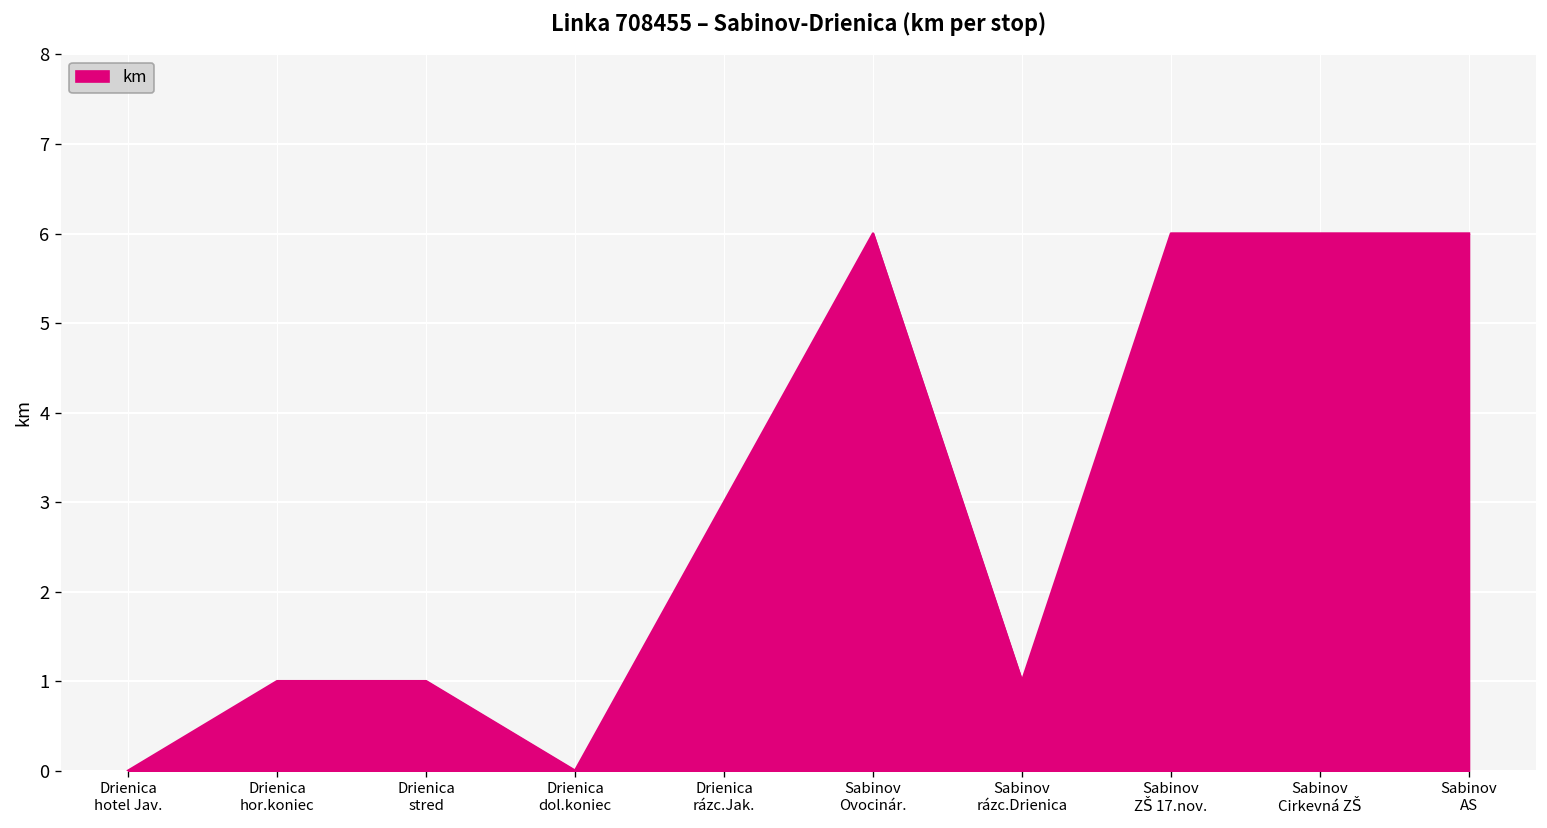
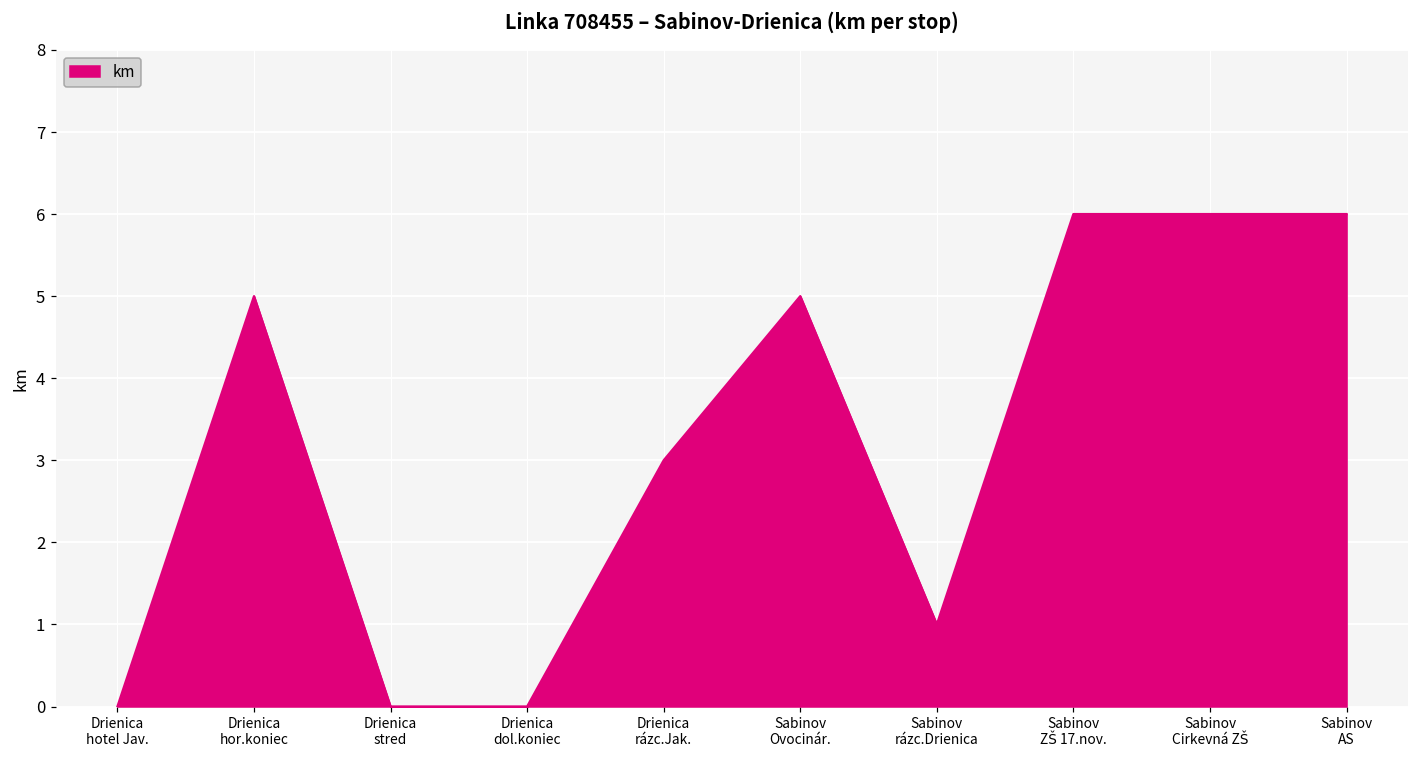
  {
    "Drienica hotel Jav.": 0,
-   "Drienica hor.koniec": 1,
-   "Drienica stred": 1,
+   "Drienica hor.koniec": 5,
+   "Drienica stred": 0,
    "Drienica dol.koniec": 0,
    "Drienica rázc.Jak.": 3,
-   "Sabinov Ovocinár.": 6,
+   "Sabinov Ovocinár.": 5,
    "Sabinov rázc.Drienica": 1,
    "Sabinov ZŠ 17.nov.": 6,
    "Sabinov Cirkevná ZŠ": 6,
    "Sabinov AS": 6
  }
